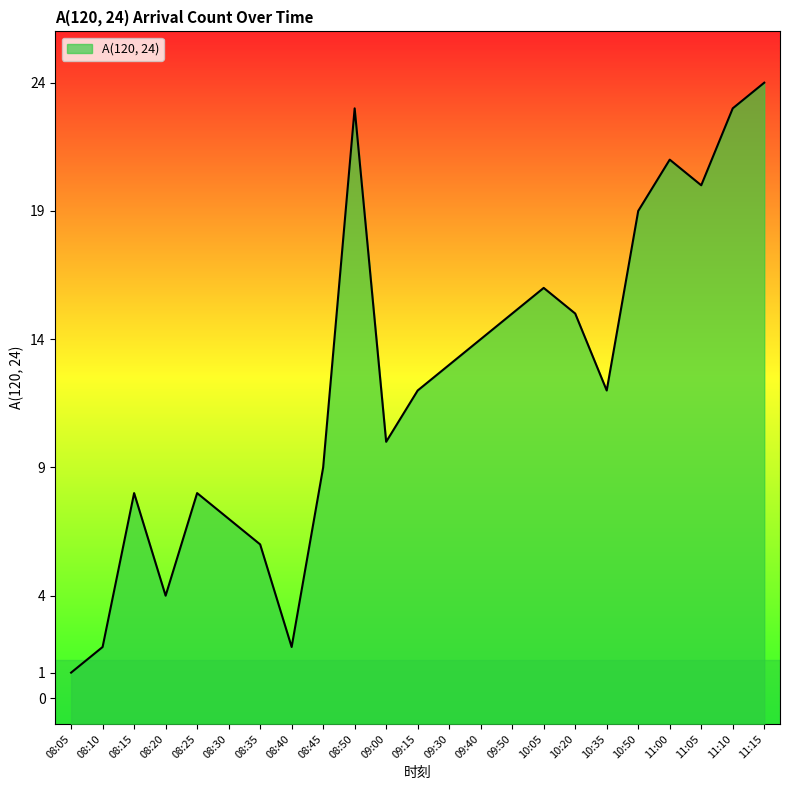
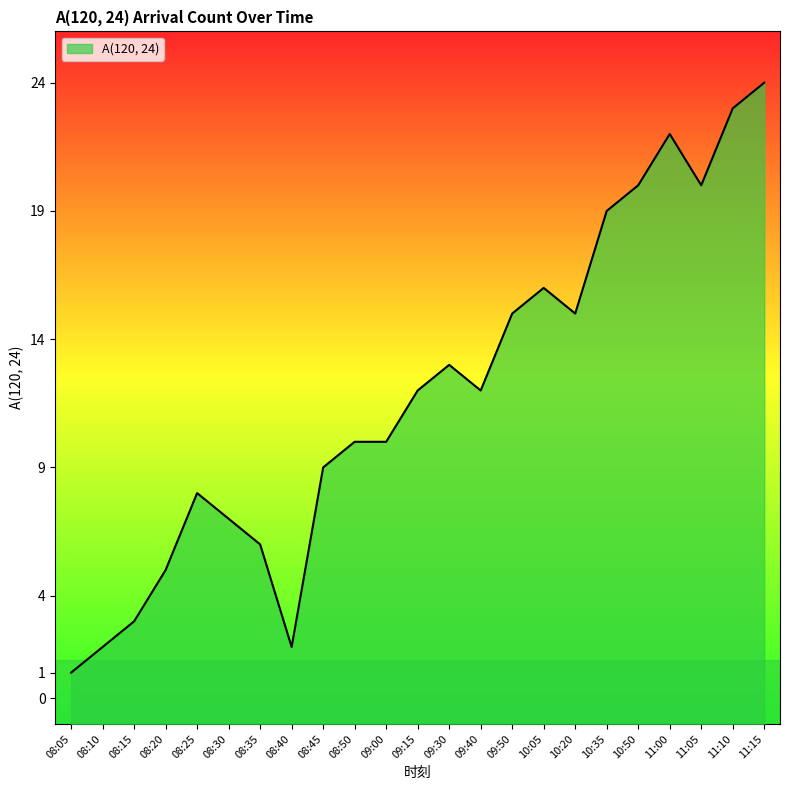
  {
    "08:10": 2,
-   "08:15": 8,
-   "08:20": 4,
+   "08:15": 3,
+   "08:20": 5,
    "08:25": 8,
    "08:30": 7,
    "08:35": 6,
    "08:40": 2,
    "08:45": 9,
-   "08:50": 23,
+   "08:50": 10,
    "09:00": 10,
    "09:15": 12,
    "09:30": 13,
-   "09:40": 14,
+   "09:40": 12,
    "09:50": 15,
    "10:05": 16,
    "10:20": 15,
-   "10:35": 12,
-   "10:50": 19,
-   "11:00": 21,
+   "10:35": 19,
+   "10:50": 20,
+   "11:00": 22,
    "11:05": 20,
    "11:10": 23,
    "11:15": 24
  }
